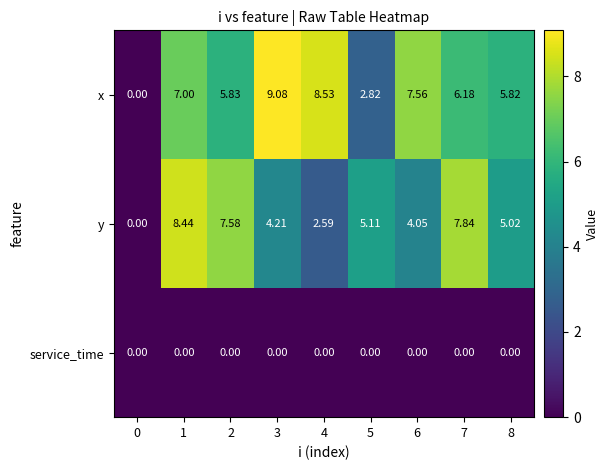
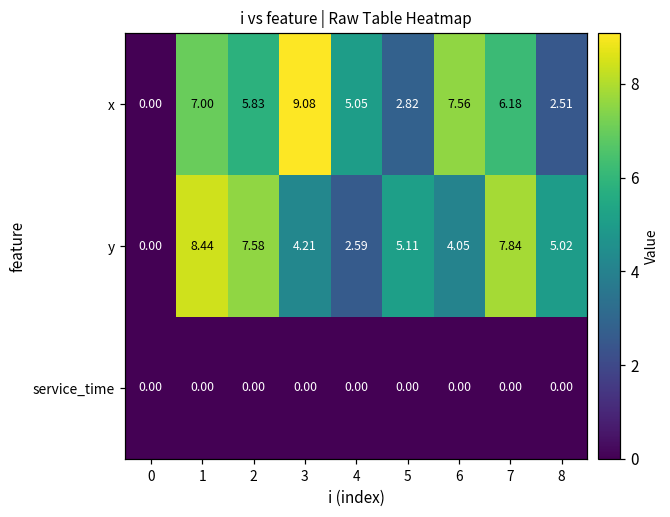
  {
    "x": {
      "0": 0.00,
      "1": 7.00,
      "2": 5.83,
      "3": 9.08,
-     "4": 8.53,
+     "4": 5.05,
      "5": 2.82,
      "6": 7.56,
      "7": 6.18,
-     "8": 5.82
+     "8": 2.51
    },
    "y": {
      "0": 0.00,
      "1": 8.44,
      "2": 7.58,
      "3": 4.21,
      "4": 2.59,
      "5": 5.11,
      "6": 4.05,
      "7": 7.84,
      "8": 5.02
    },
    "service_time": {
      "0": 0.00,
      "1": 0.00,
      "2": 0.00,
      "3": 0.00,
      "4": 0.00,
      "5": 0.00,
      "6": 0.00,
      "7": 0.00,
      "8": 0.00
    }
  }
